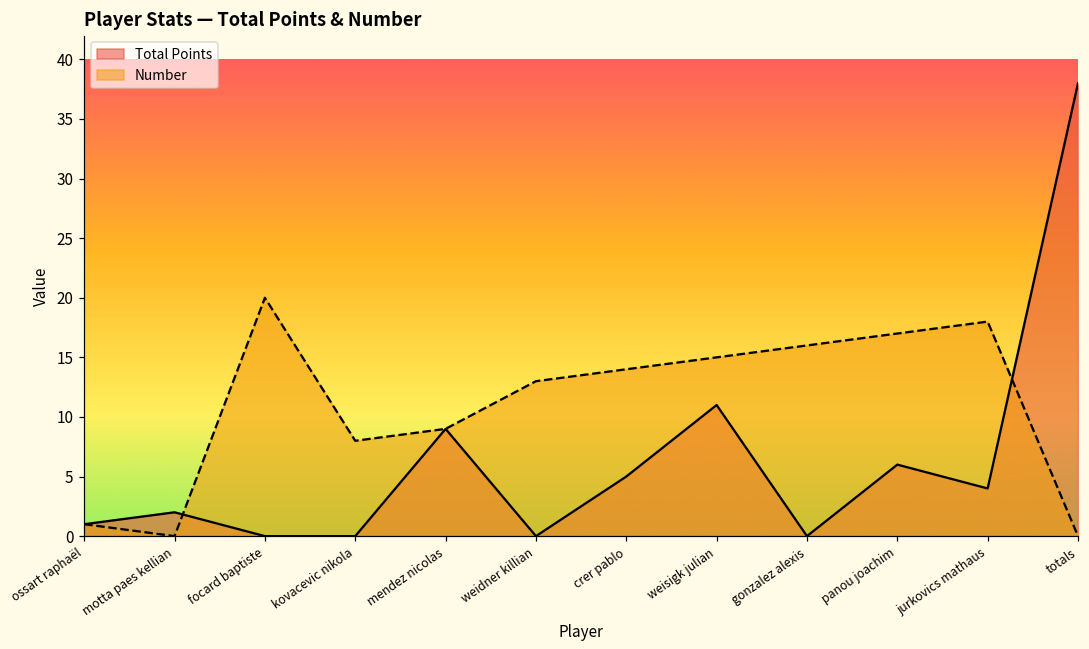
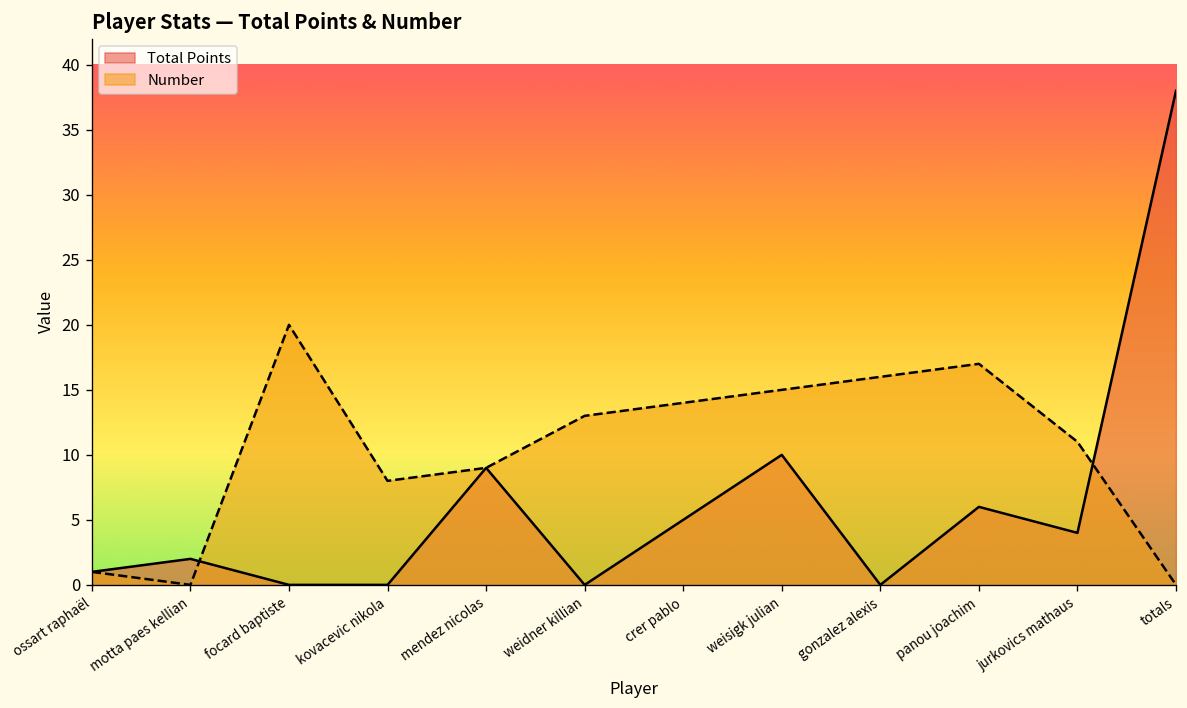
  {
    "Total Points": {
      "motta paes kellian": 2,
      "focard baptiste": 0,
      "kovacevic nikola": 0,
      "weidner killian": 0,
      "crer pablo": 5,
-     "weisigk julian": 11,
+     "weisigk julian": 10,
      "gonzalez alexis": 0,
      "panou joachim": 6,
      "jurkovics mathaus": 4,
      "totals": 38
    },
    "Number": {
      "motta paes kellian": 0,
      "focard baptiste": 20,
      "kovacevic nikola": 8,
      "weidner killian": 13,
      "crer pablo": 14,
      "weisigk julian": 15,
      "gonzalez alexis": 16,
      "panou joachim": 17,
-     "jurkovics mathaus": 18,
+     "jurkovics mathaus": 11,
      "totals": 0
    }
  }
